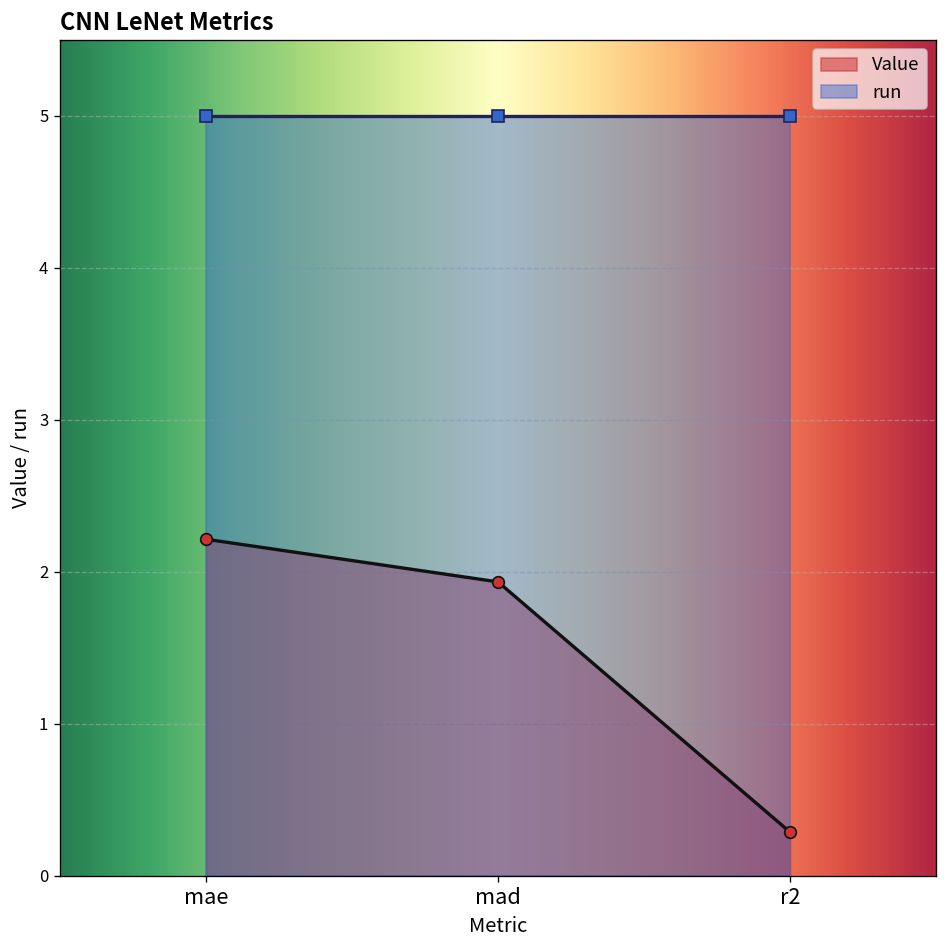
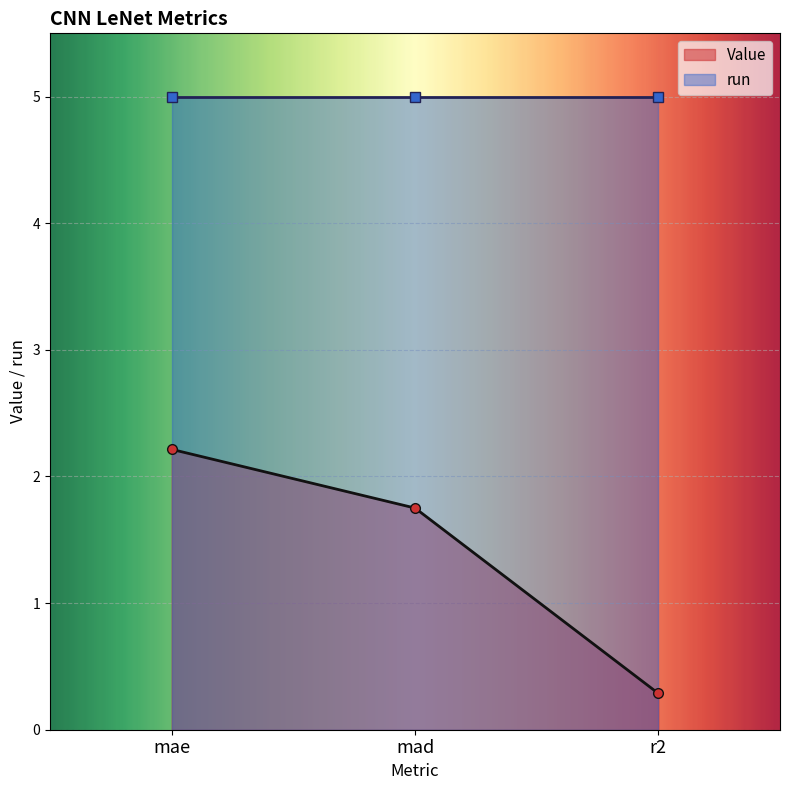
  {
    "Value": {
      "mae": 2.21,
-     "mad": 1.93,
+     "mad": 1.75,
      "r2": 0.29
    },
    "run": {
      "mae": 5.00,
      "mad": 5.00,
      "r2": 5.00
    }
  }
